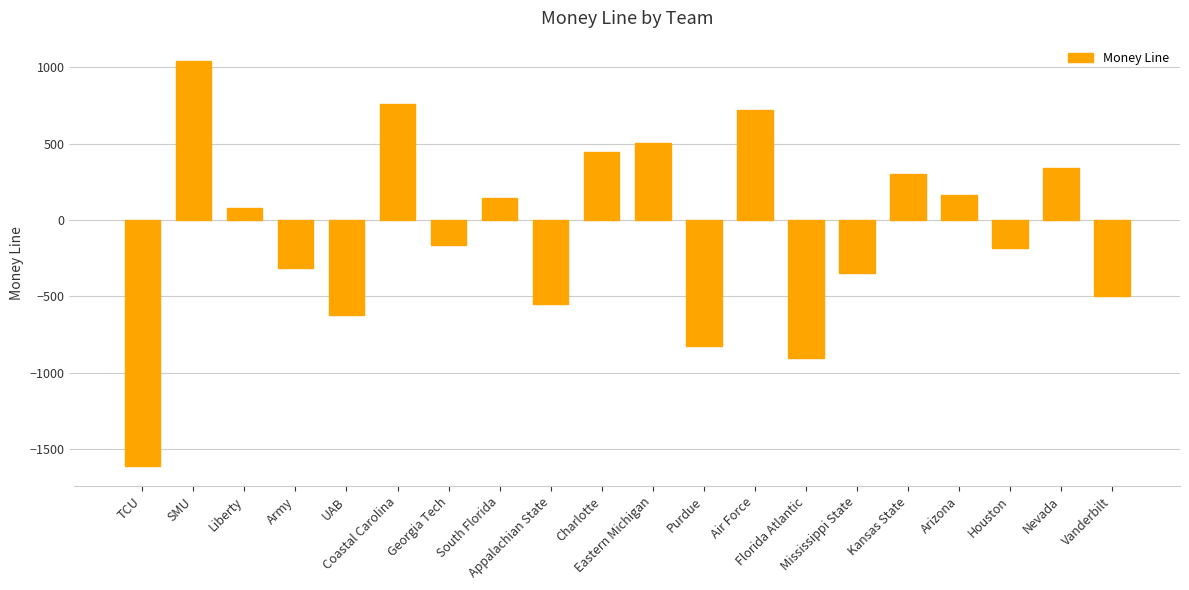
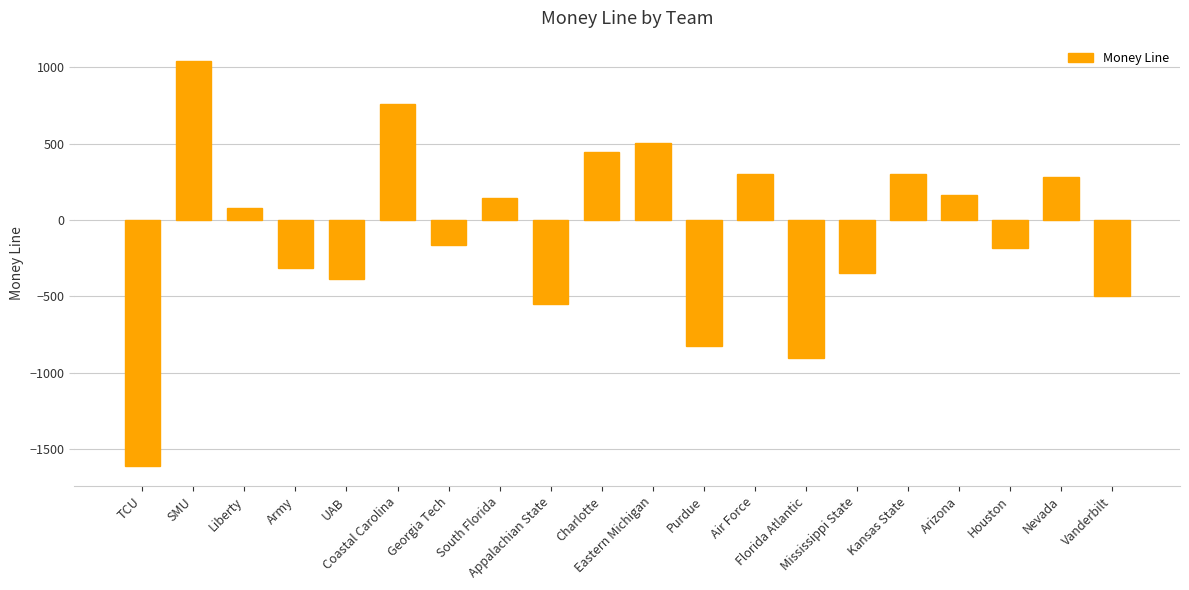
  {
    "TCU": -1610,
    "SMU": 1040,
    "Liberty": 80,
    "Army": -310,
-   "UAB": -620,
+   "UAB": -390,
    "Coastal Carolina": 760,
    "Georgia Tech": -170,
    "South Florida": 150,
    "Appalachian State": -550,
    "Charlotte": 450,
    "Eastern Michigan": 510,
    "Purdue": -830,
-   "Air Force": 720,
+   "Air Force": 300,
    "Florida Atlantic": -900,
    "Mississippi State": -350,
    "Kansas State": 300,
    "Arizona": 160,
    "Houston": -180,
-   "Nevada": 340,
+   "Nevada": 280,
    "Vanderbilt": -500
  }
